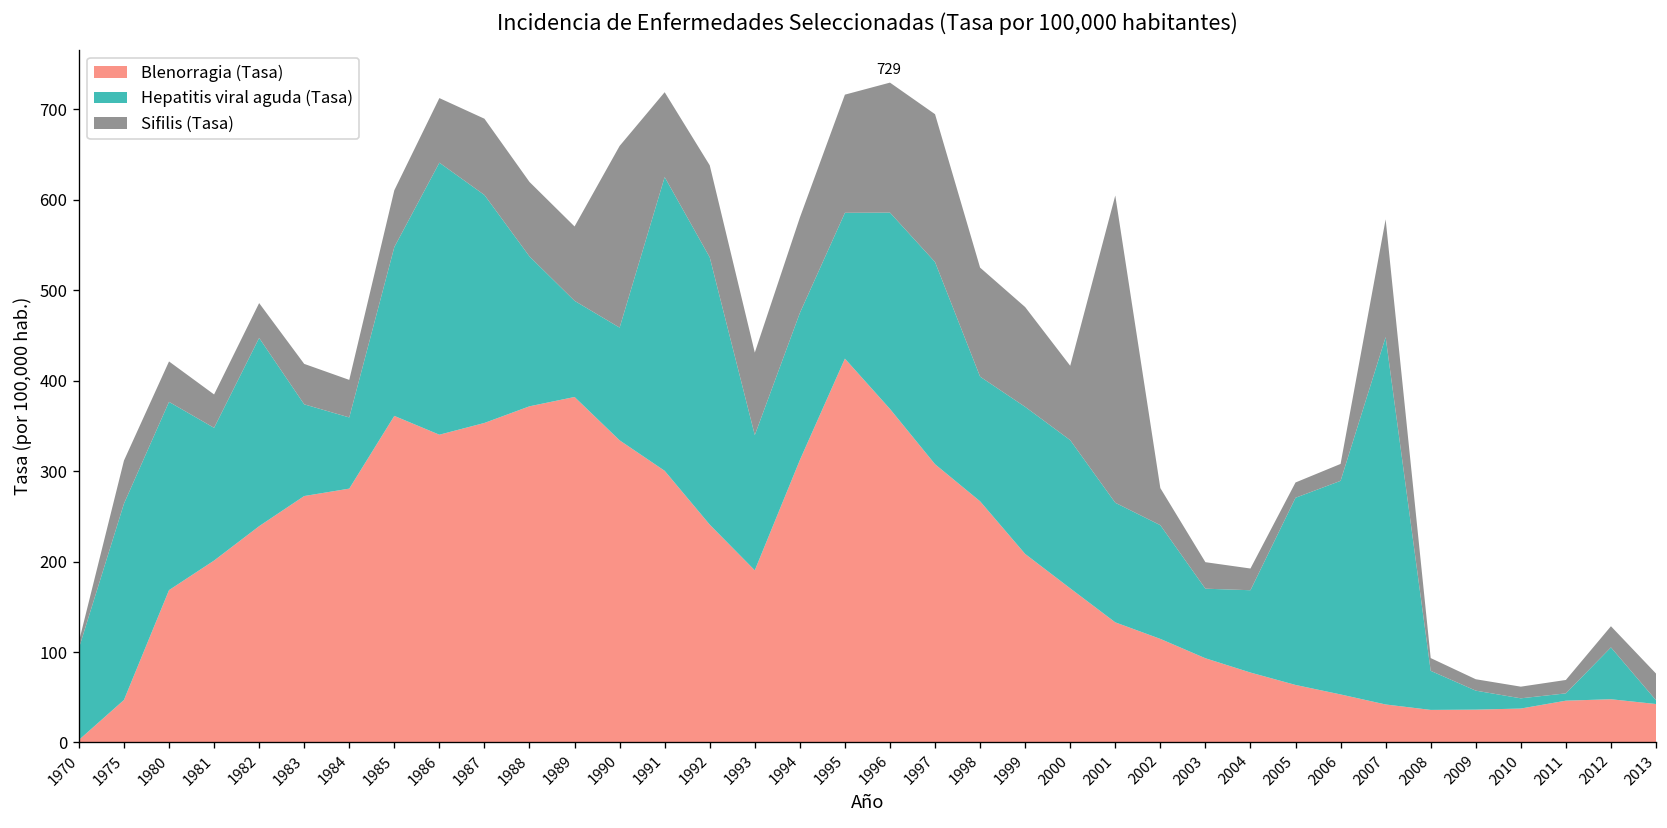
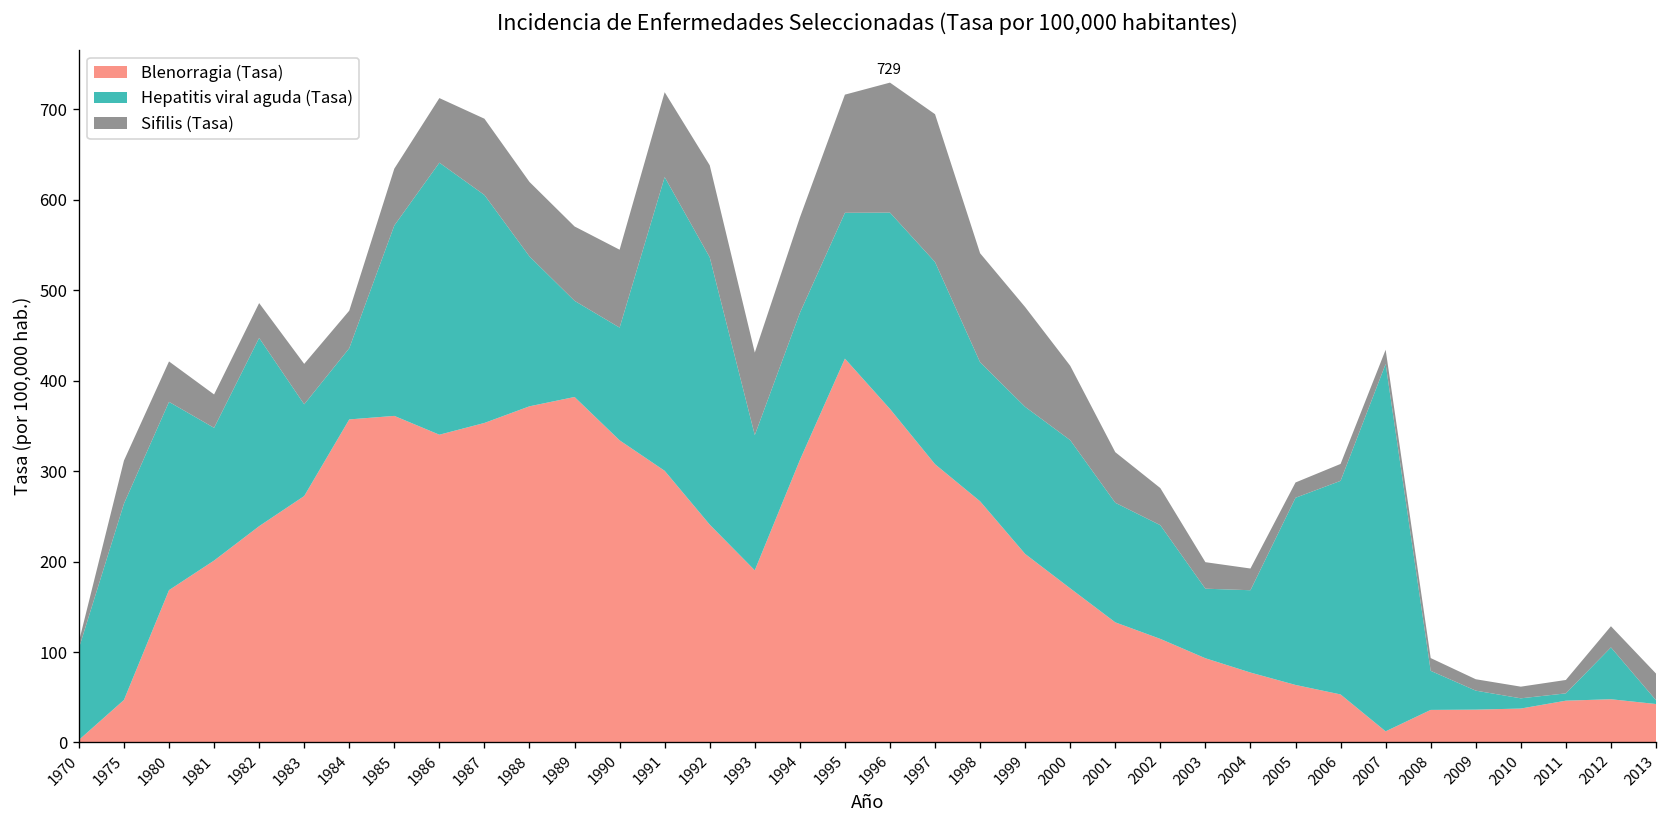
  {
    "Blenorragia (Tasa)": {
      "1975": 50,
      "1980": 170,
      "1981": 200,
      "1982": 240,
      "1983": 270,
-     "1984": 280,
+     "1984": 360,
      "1985": 360,
      "1986": 340,
      "1987": 350,
      "1988": 370,
      "1989": 380,
      "1990": 330,
      "1991": 300,
      "1992": 240,
      "1993": 190,
      "1994": 310,
      "1995": 420,
      "1996": 370,
      "1997": 310,
      "1998": 270,
      "1999": 210,
      "2000": 170,
      "2001": 130,
      "2002": 110,
      "2003": 90,
      "2004": 80,
      "2005": 60,
      "2006": 50,
-     "2007": 40,
+     "2007": 10,
      "2008": 40,
      "2009": 40,
      "2010": 40,
      "2011": 50,
      "2012": 50,
      "2013": 40
    },
    "Hepatitis viral aguda (Tasa)": {
      "1970": 100,
      "1975": 220,
      "1980": 210,
      "1981": 150,
      "1982": 210,
      "1983": 100,
      "1984": 80,
-     "1985": 190,
+     "1985": 210,
      "1986": 300,
      "1987": 250,
      "1988": 170,
      "1989": 110,
      "1990": 120,
      "1991": 320,
      "1992": 300,
      "1993": 150,
      "1994": 160,
      "1995": 160,
      "1996": 220,
      "1997": 220,
-     "1998": 140,
+     "1998": 150,
      "1999": 160,
      "2000": 160,
      "2001": 130,
      "2002": 130,
      "2003": 80,
      "2004": 90,
      "2005": 210,
      "2006": 240,
      "2007": 410,
      "2008": 40,
      "2009": 20,
      "2010": 10,
      "2011": 10,
      "2012": 60,
      "2013": 0
    },
    "Sifilis (Tasa)": {
      "1970": 10,
      "1975": 50,
      "1980": 40,
      "1981": 40,
      "1982": 40,
      "1983": 40,
      "1984": 40,
      "1985": 60,
      "1986": 70,
      "1987": 80,
      "1988": 80,
      "1989": 80,
-     "1990": 200,
+     "1990": 90,
      "1991": 90,
      "1992": 100,
      "1993": 90,
      "1994": 110,
      "1995": 130,
      "1997": 160,
      "1998": 120,
      "1999": 110,
      "2000": 80,
-     "2001": 340,
+     "2001": 60,
      "2002": 40,
      "2003": 30,
      "2004": 20,
      "2005": 20,
      "2006": 20,
-     "2007": 130,
+     "2007": 20,
      "2008": 10,
      "2009": 10,
      "2010": 10,
      "2011": 10,
      "2012": 20,
      "2013": 30
    }
  }
